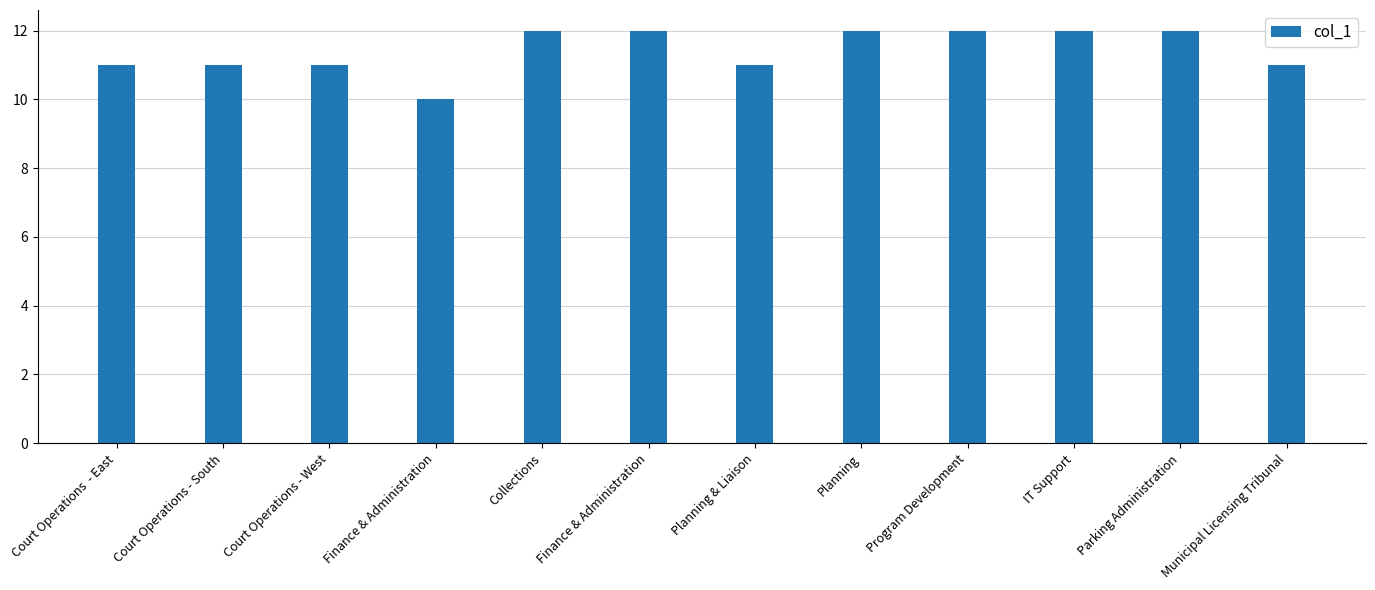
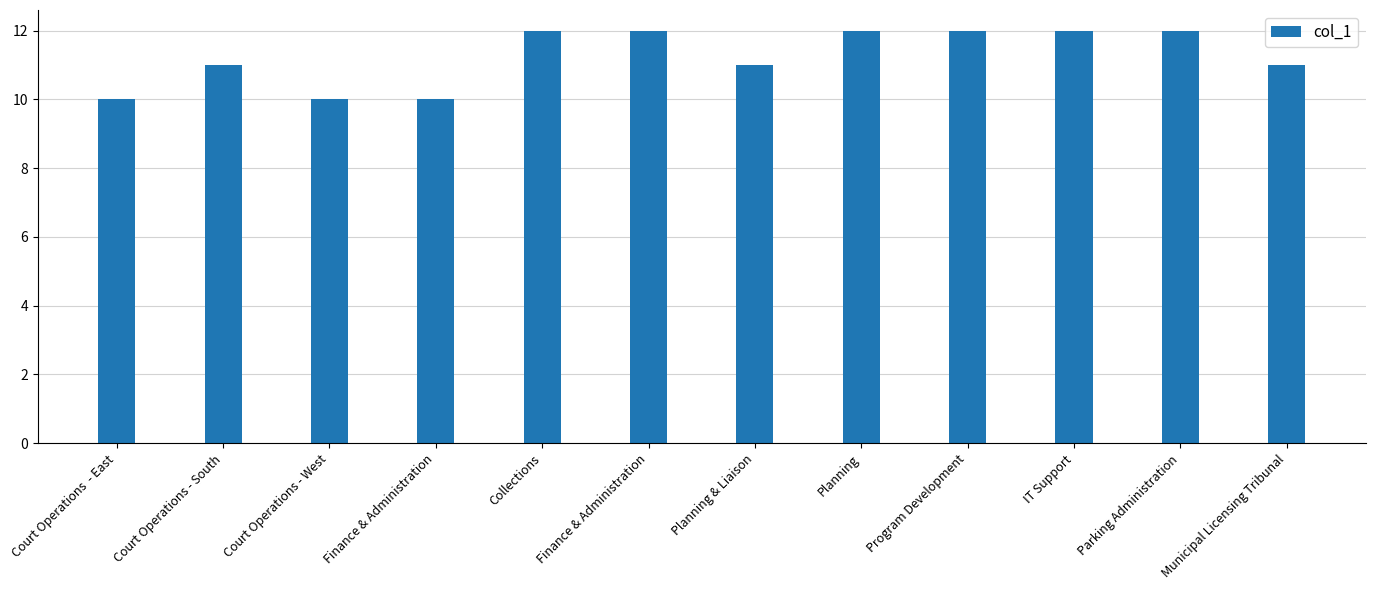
  {
-   "Court Operations - East": 11,
+   "Court Operations - East": 10,
    "Court Operations - South": 11,
-   "Court Operations - West": 11,
+   "Court Operations - West": 10,
    "Collections": 12,
    "Planning & Liaison": 11,
    "Planning": 12,
    "Program Development": 12,
    "IT Support": 12,
    "Parking Administration": 12,
    "Municipal Licensing Tribunal": 11
  }
